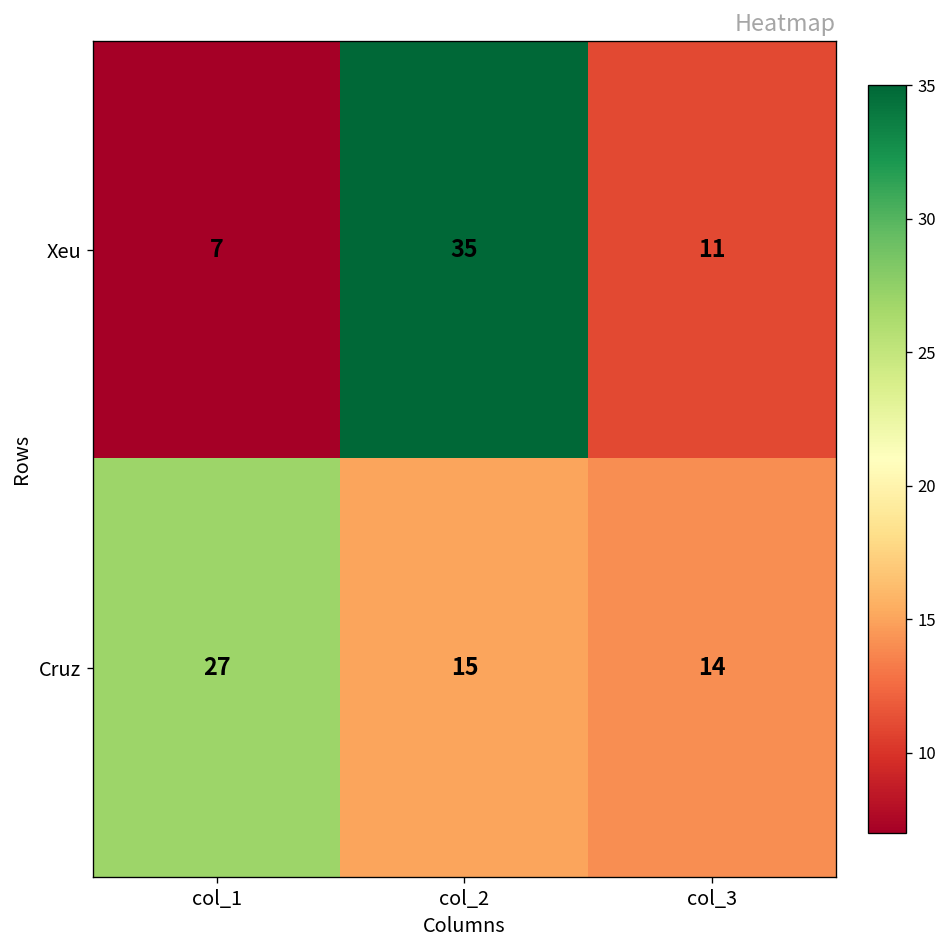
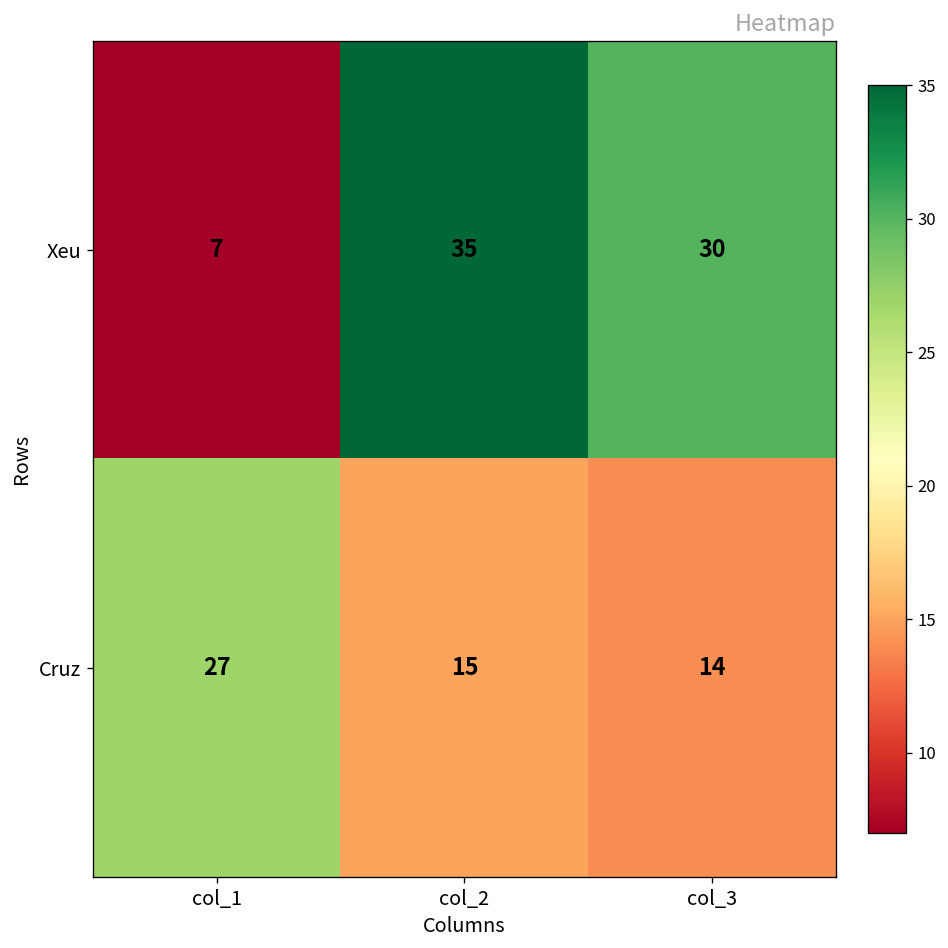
  {
    "Xeu": {
      "col_1": 7,
      "col_2": 35,
-     "col_3": 11
+     "col_3": 30
    },
    "Cruz": {
      "col_1": 27,
      "col_2": 15,
      "col_3": 14
    }
  }
